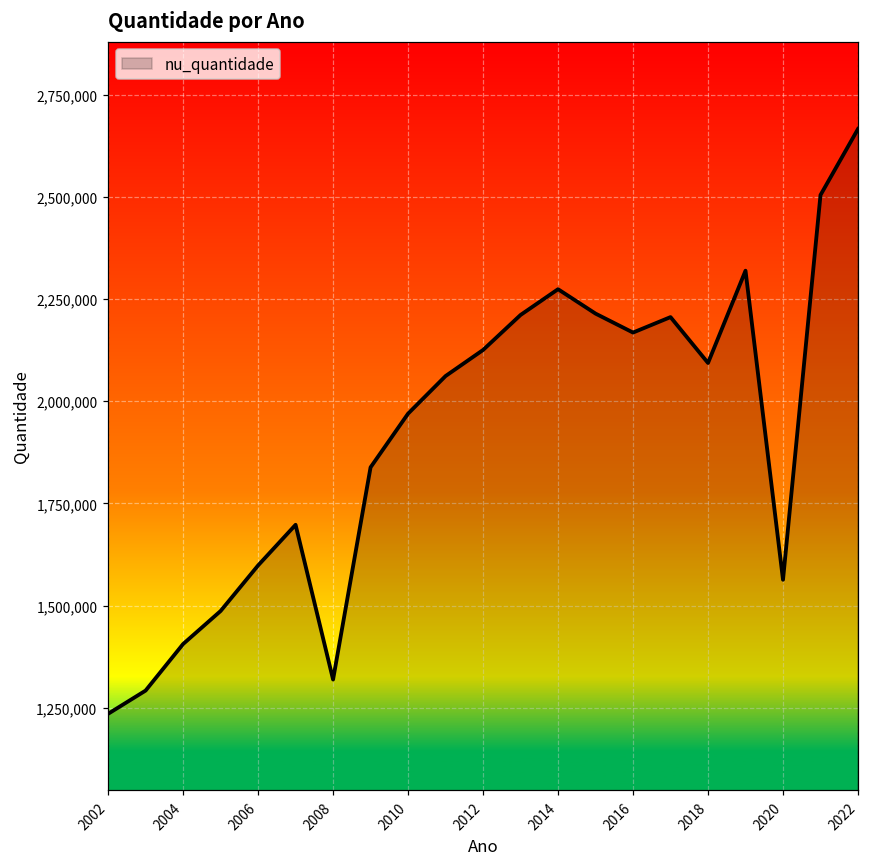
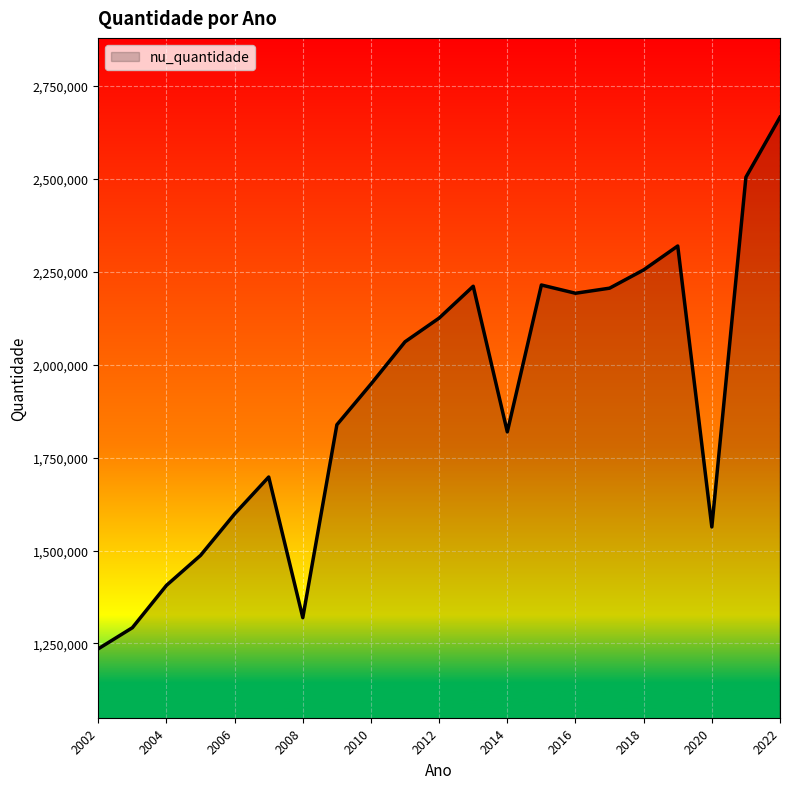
  {
    "2002": "1,240,000",
    "2004": "1,410,000",
    "2006": "1,600,000",
    "2008": "1,320,000",
-   "2010": "1,970,000",
+   "2010": "1,950,000",
    "2012": "2,130,000",
-   "2014": "2,270,000",
-   "2016": "2,170,000",
-   "2018": "2,090,000",
+   "2014": "1,820,000",
+   "2016": "2,190,000",
+   "2018": "2,250,000",
    "2020": "1,560,000",
    "2022": "2,670,000"
  }
